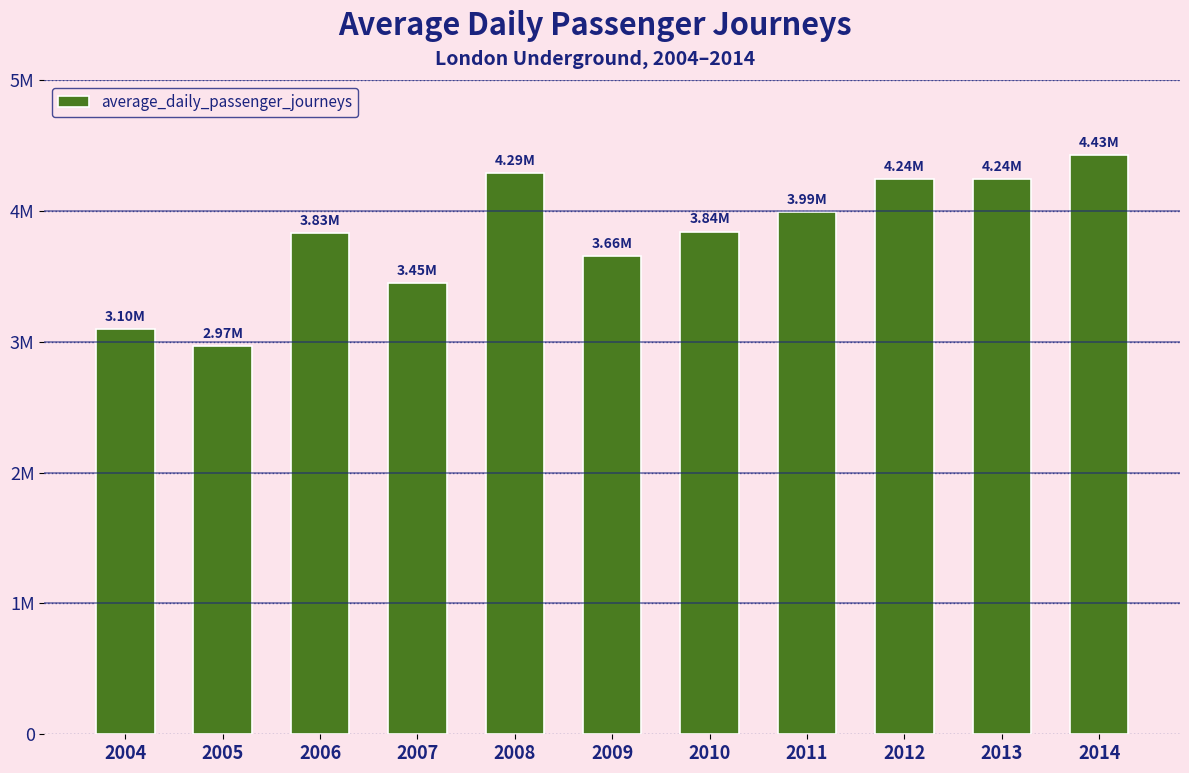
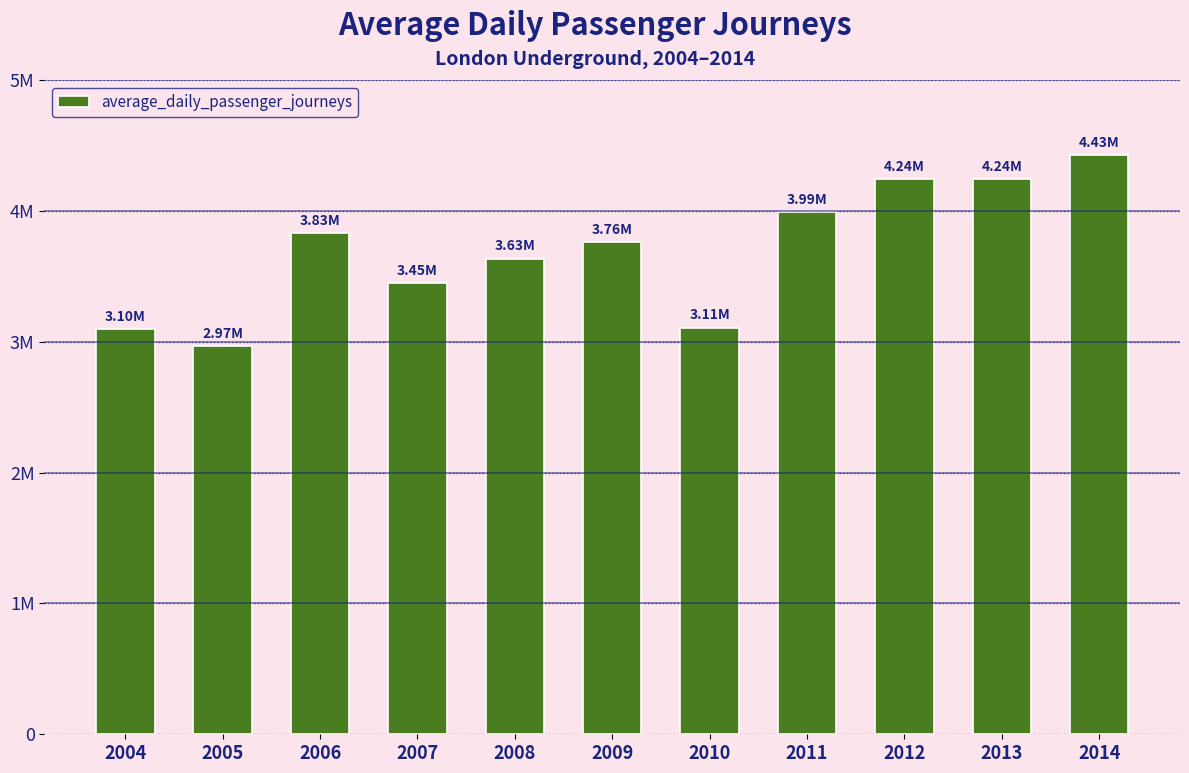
  {
    "2004": "3.10M",
    "2005": "2.97M",
    "2006": "3.83M",
    "2007": "3.45M",
-   "2008": "4.29M",
-   "2009": "3.66M",
-   "2010": "3.84M",
+   "2008": "3.63M",
+   "2009": "3.76M",
+   "2010": "3.11M",
    "2011": "3.99M",
    "2012": "4.24M",
    "2013": "4.24M",
    "2014": "4.43M"
  }
